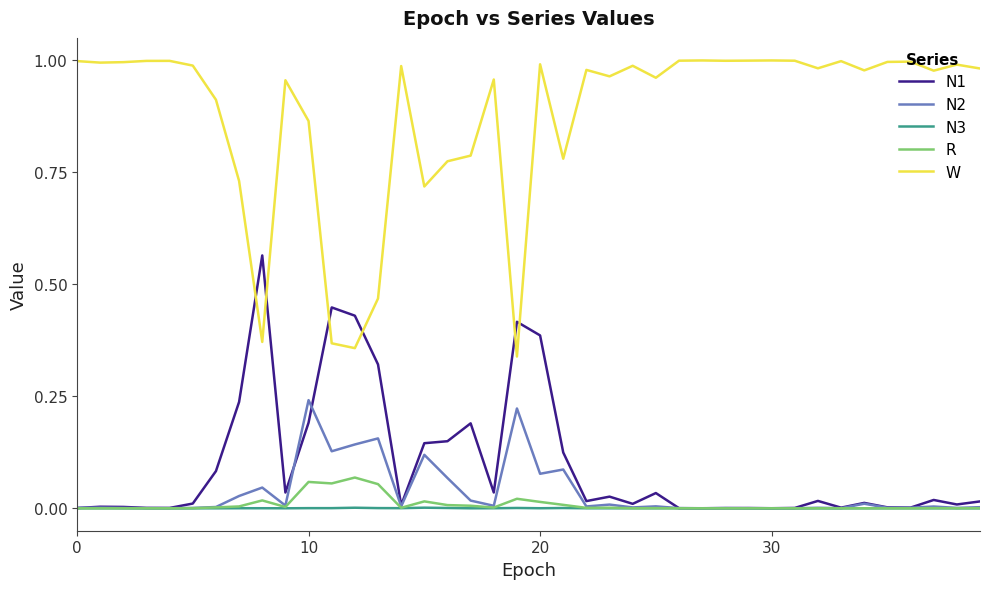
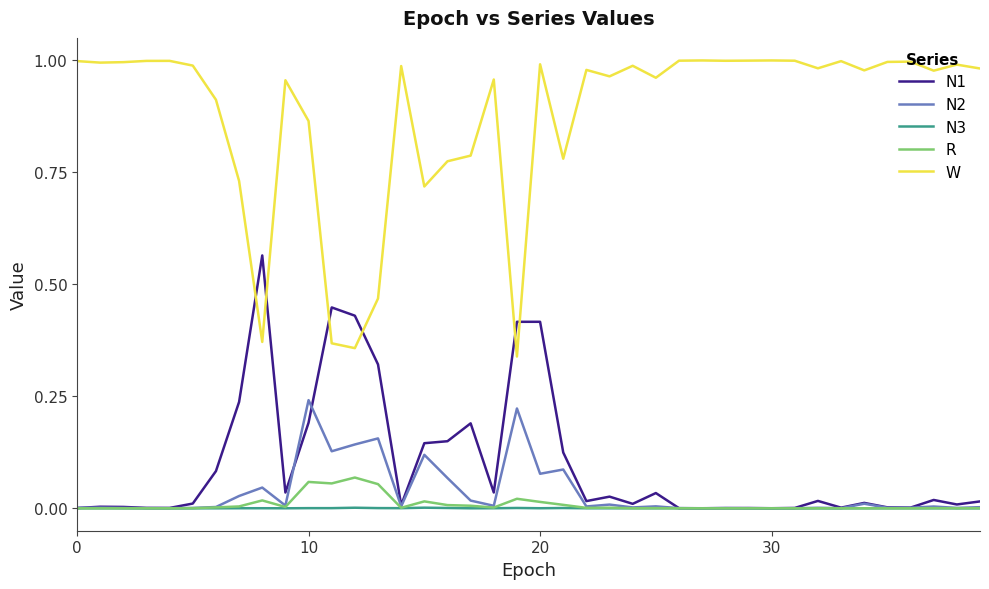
  {
    "N1": {
      "10": 0.19,
-     "20": 0.39
+     "20": 0.42
    },
    "N2": {
      "10": 0.24,
      "20": 0.08
    },
    "N3": {
      "10": 0.00,
      "20": 0.00
    },
    "R": {
      "10": 0.06,
      "20": 0.01
    },
    "W": {
      "0": 1.00,
      "10": 0.86,
      "20": 0.99,
      "30": 1.00
    }
  }
